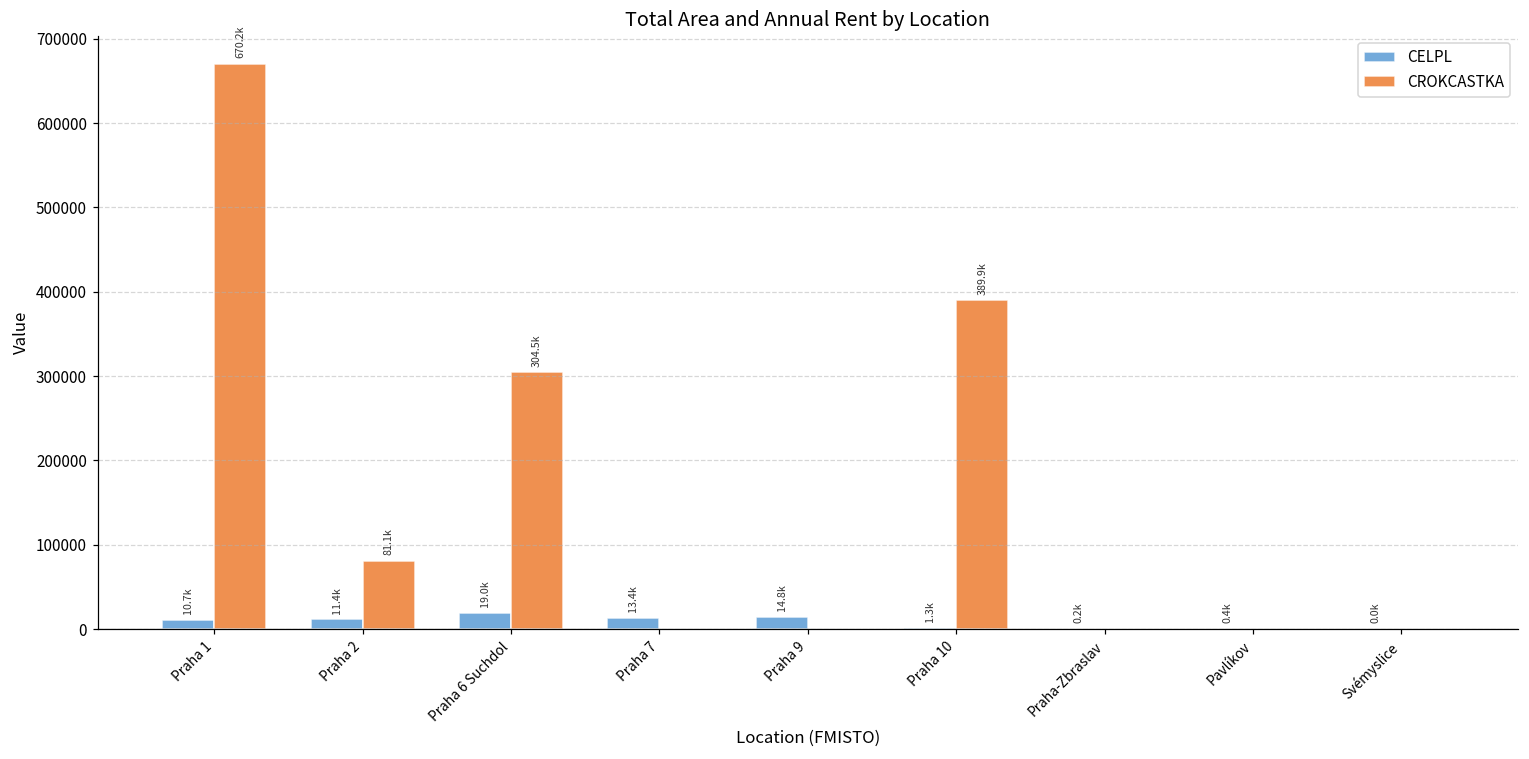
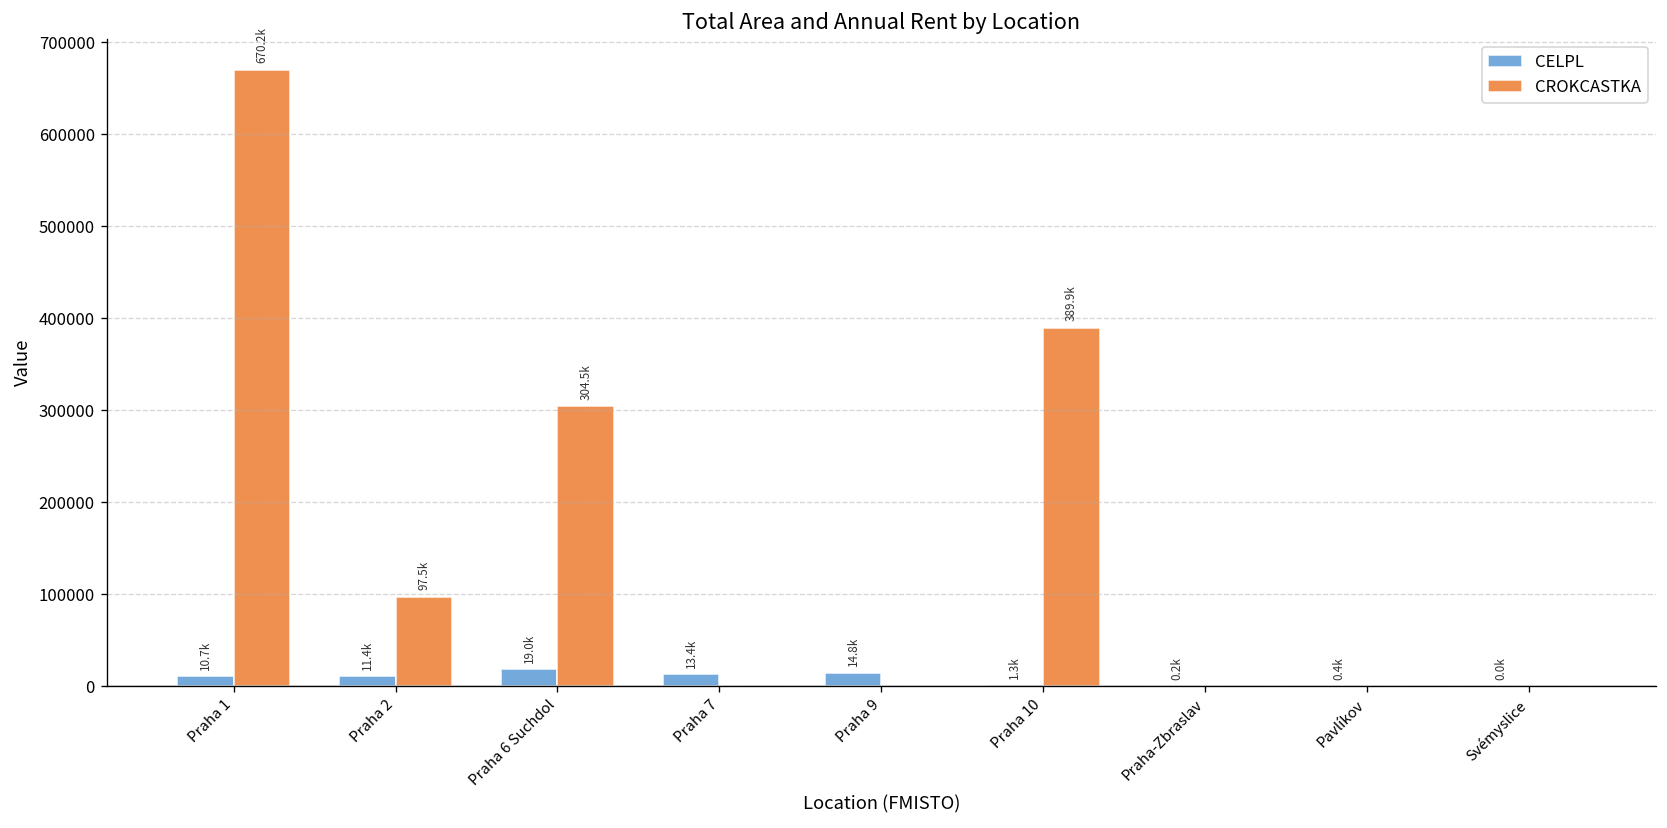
  {
    "CELPL": {
      "Praha 1": "10.7k",
      "Praha 2": "11.4k",
      "Praha 6 Suchdol": "19.0k",
      "Praha 7": "13.4k",
      "Praha 9": "14.8k",
      "Praha 10": "1.3k",
      "Praha-Zbraslav": "0.2k",
      "Pavlíkov": "0.4k"
    },
    "CROKCASTKA": {
      "Praha 1": "670.2k",
-     "Praha 2": "81.1k",
+     "Praha 2": "97.5k",
      "Praha 6 Suchdol": "304.5k",
      "Praha 10": "389.9k"
    }
  }
